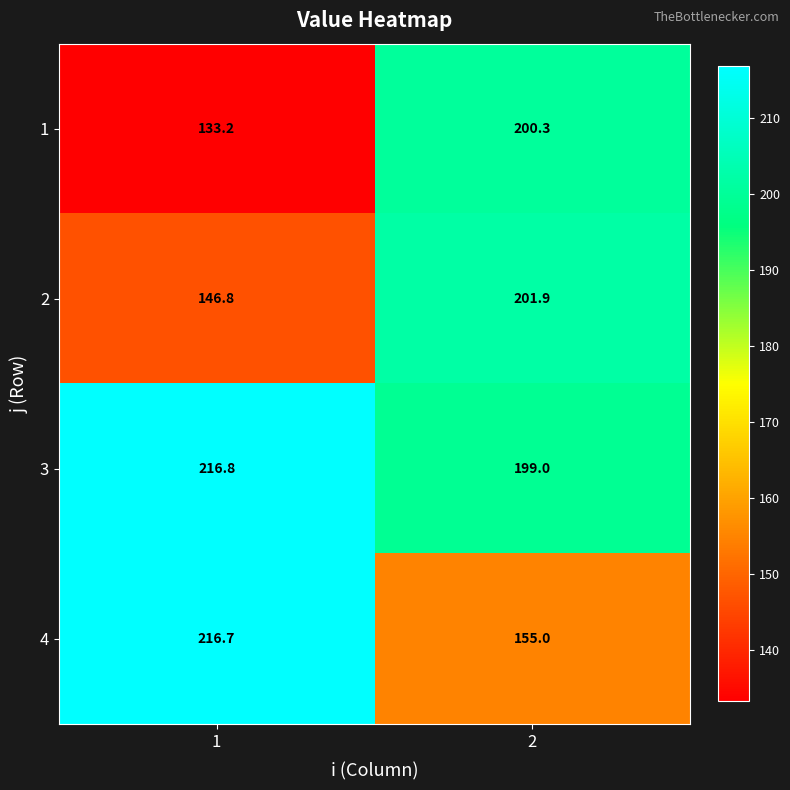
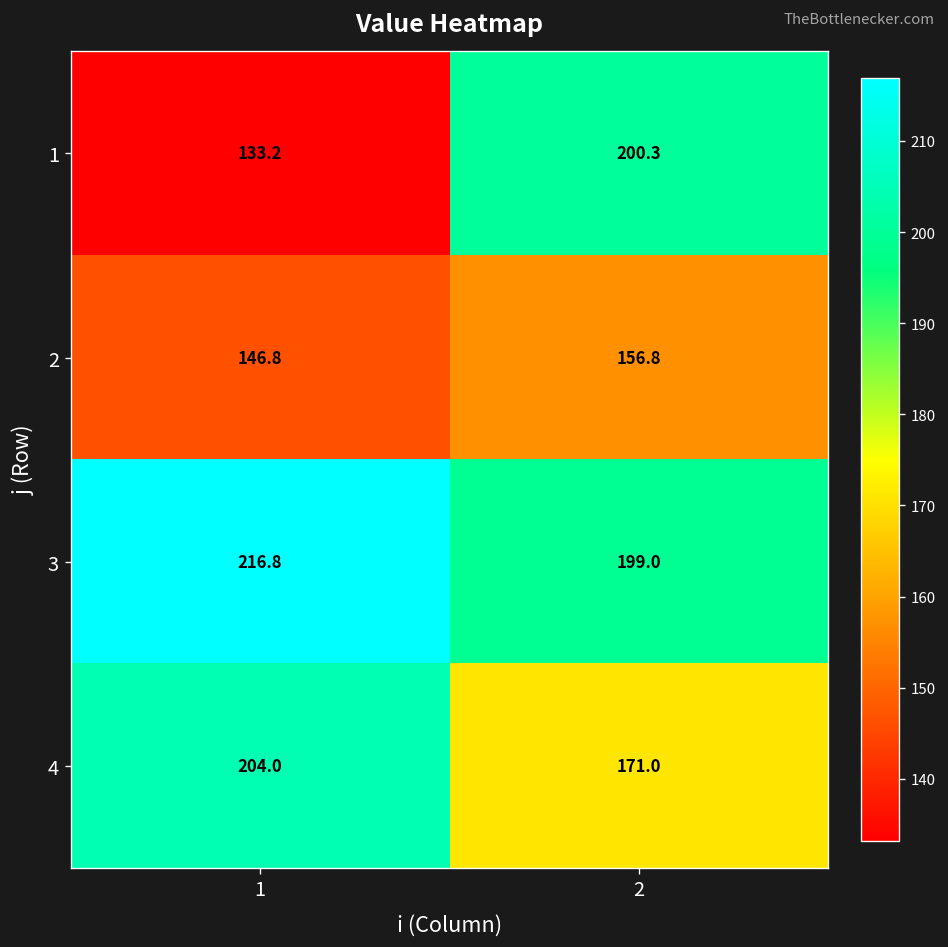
  {
    "1": {
      "1": 133.2,
      "2": 200.3
    },
    "2": {
      "1": 146.8,
-     "2": 201.9
+     "2": 156.8
    },
    "3": {
      "1": 216.8,
      "2": 199.0
    },
    "4": {
-     "1": 216.7,
-     "2": 155.0
+     "1": 204.0,
+     "2": 171.0
    }
  }
